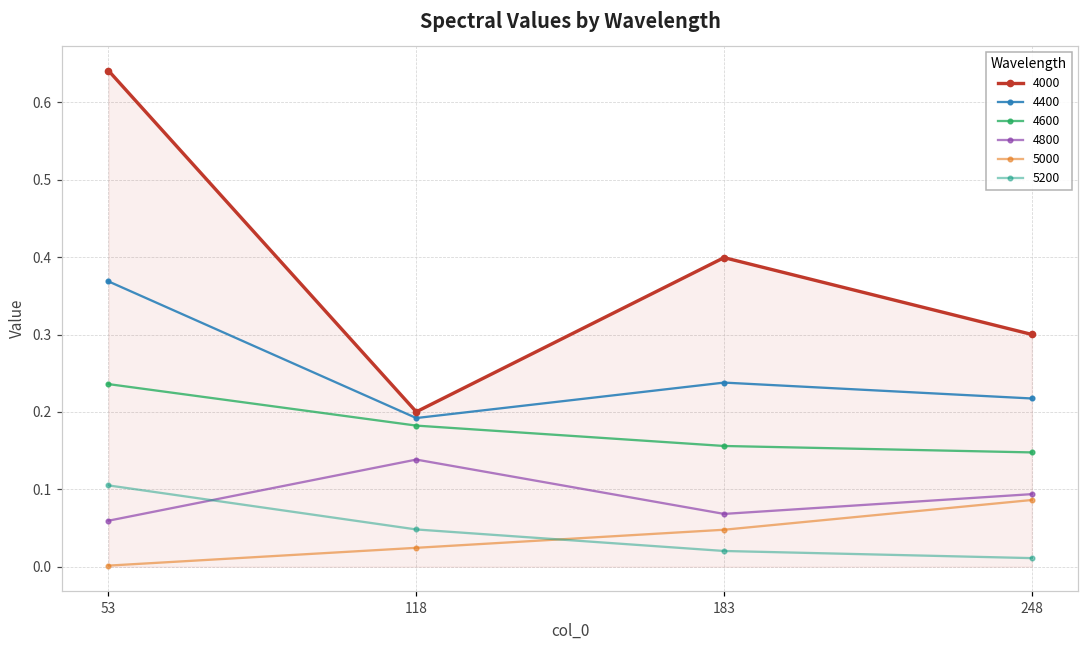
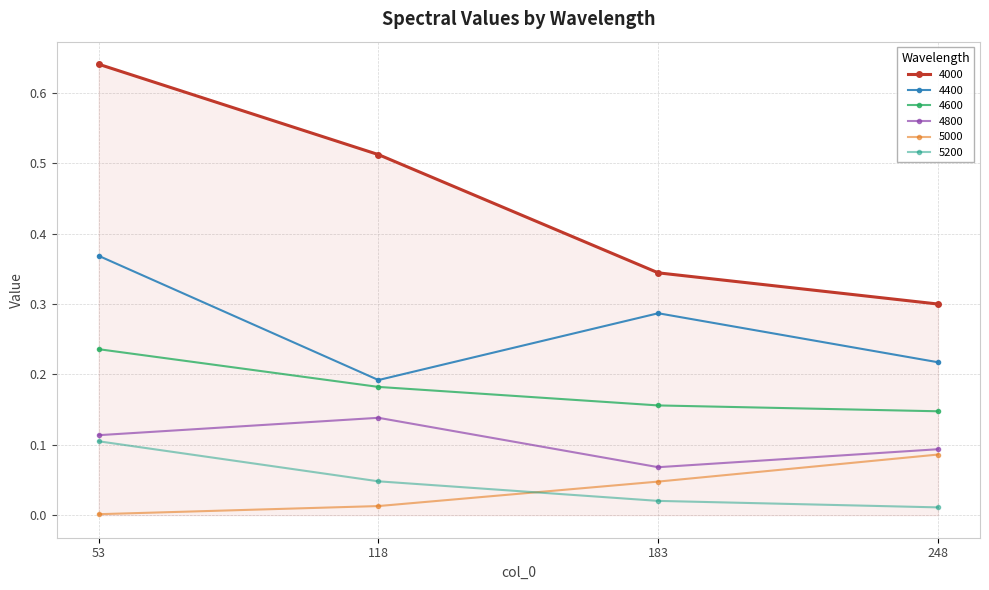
  {
    "4000": {
      "53": 0.64,
-     "118": 0.20,
-     "183": 0.40,
+     "118": 0.51,
+     "183": 0.34,
      "248": 0.30
    },
    "4400": {
      "53": 0.37,
      "118": 0.19,
-     "183": 0.24,
+     "183": 0.29,
      "248": 0.22
    },
    "4800": {
-     "53": 0.06,
+     "53": 0.11,
      "118": 0.14,
      "183": 0.07,
      "248": 0.09
    },
    "5000": {
      "53": 0.00,
-     "118": 0.02,
+     "118": 0.01,
      "183": 0.05,
      "248": 0.09
    }
  }
